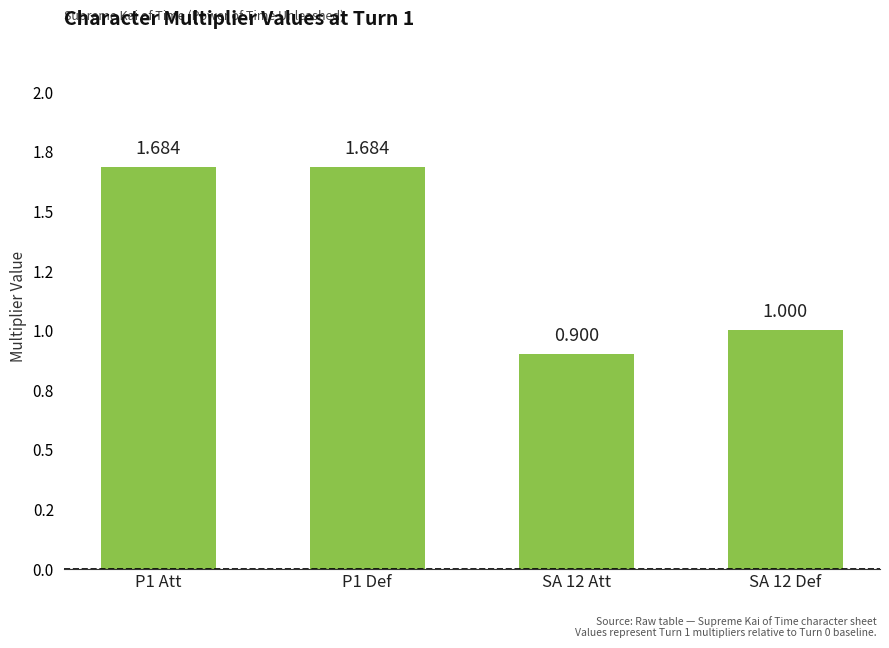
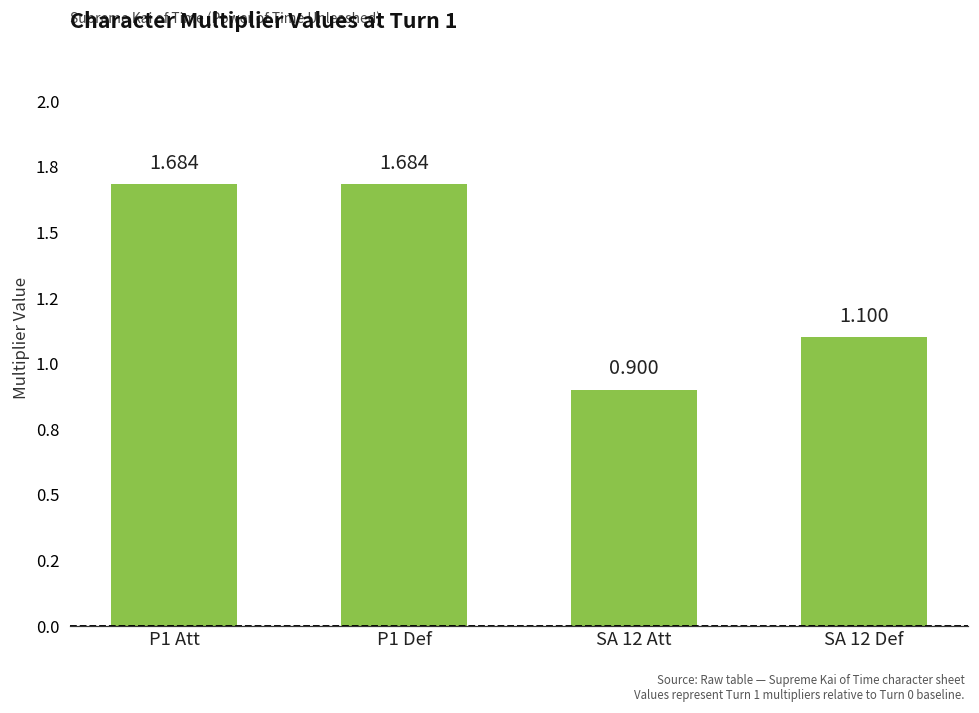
  {
    "P1 Att": 1.684,
    "P1 Def": 1.684,
    "SA 12 Att": 0.900,
-   "SA 12 Def": 1.000
+   "SA 12 Def": 1.100
  }
